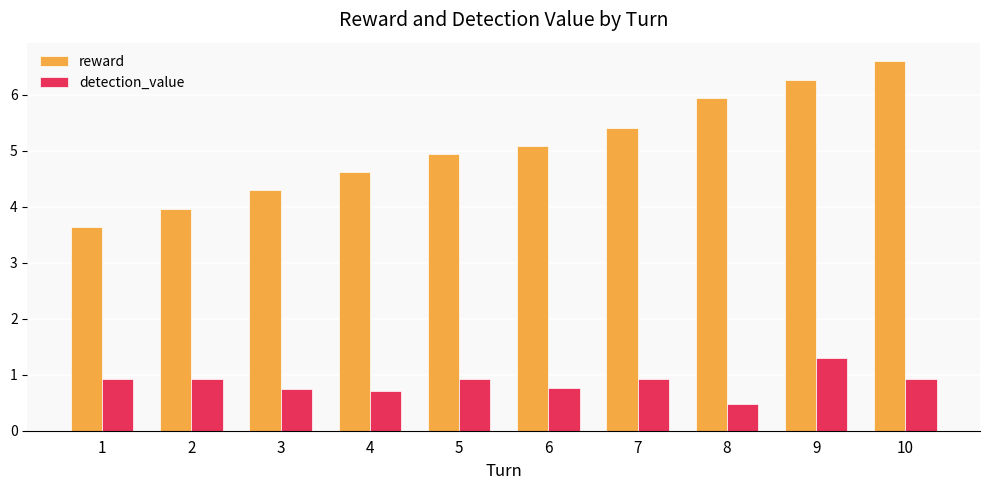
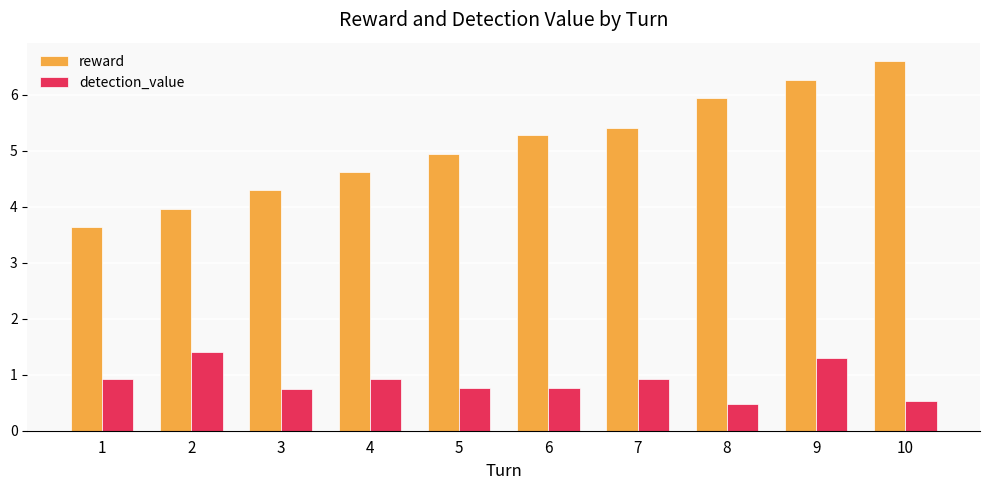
  {
    "reward": {
      "1": 3.6,
      "2": 4.0,
      "3": 4.3,
      "4": 4.6,
      "5": 5.0,
-     "6": 5.1,
+     "6": 5.3,
      "7": 5.4,
      "8": 5.9,
      "9": 6.3,
      "10": 6.6
    },
    "detection_value": {
      "1": 0.9,
-     "2": 0.9,
+     "2": 1.4,
      "3": 0.7,
-     "4": 0.7,
-     "5": 0.9,
+     "4": 0.9,
+     "5": 0.8,
      "6": 0.8,
      "7": 0.9,
      "8": 0.5,
      "9": 1.3,
-     "10": 0.9
+     "10": 0.5
    }
  }
